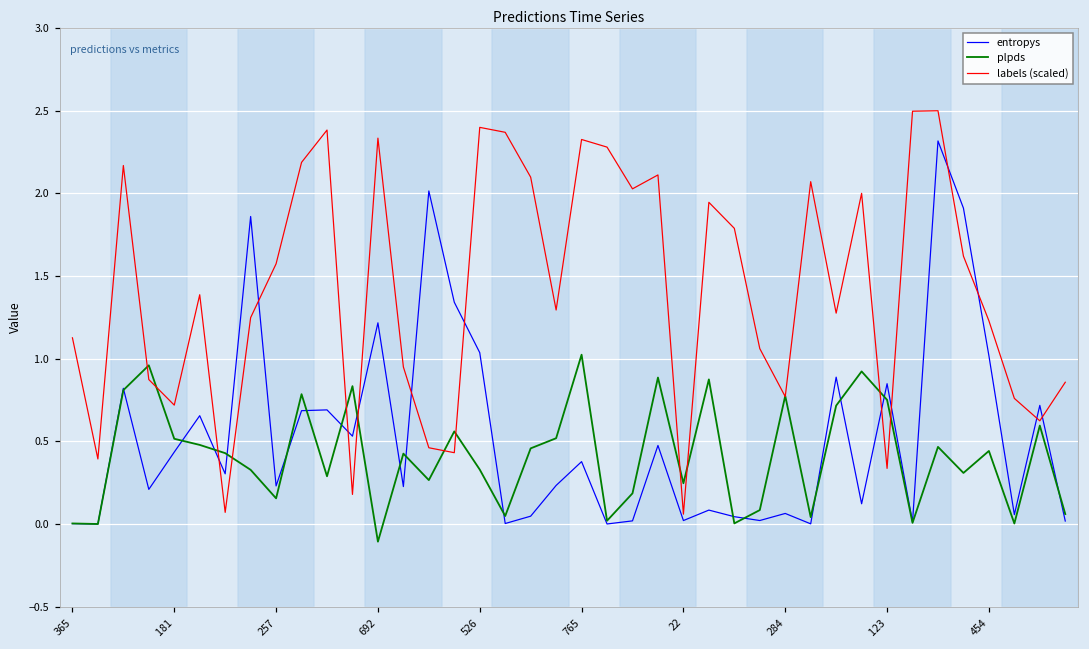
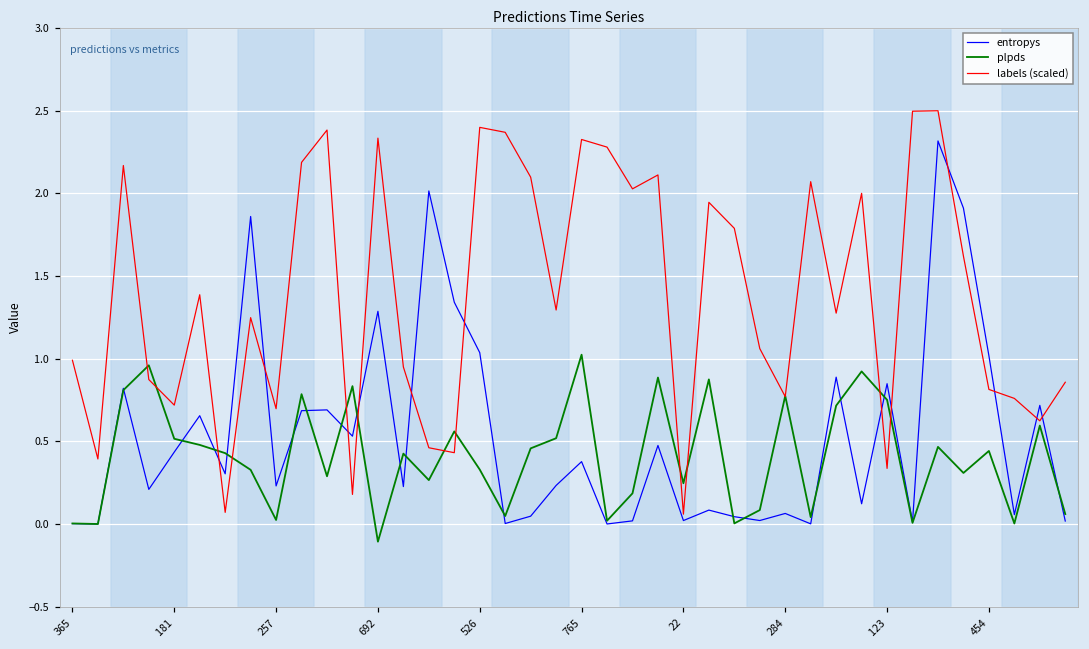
  {
    "entropys": {
      "181": 0.44,
      "257": 0.23,
-     "692": 1.22,
+     "692": 1.29,
      "526": 1.04,
      "765": 0.38,
      "284": 0.06,
      "123": 0.85,
      "454": 1.02
    },
    "plpds": {
      "181": 0.52,
-     "257": 0.16,
+     "257": 0.02,
      "692": -0.11,
      "526": 0.33,
      "765": 1.02,
      "123": 0.75,
      "454": 0.44
    },
    "labels (scaled)": {
-     "365": 1.13,
+     "365": 0.99,
      "181": 0.72,
-     "257": 1.57,
+     "257": 0.70,
      "692": 2.33,
      "526": 2.40,
      "765": 2.33,
      "123": 0.34,
-     "454": 1.23
+     "454": 0.81
    }
  }
